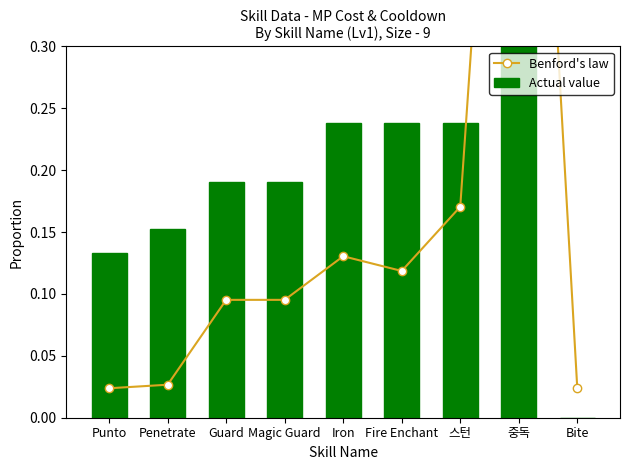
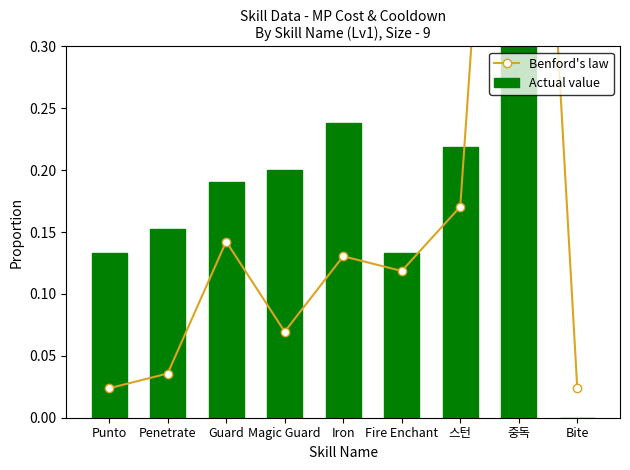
  {
    "Benford's law": {
      "Punto": 0.024,
-     "Penetrate": 0.027,
-     "Guard": 0.095,
-     "Magic Guard": 0.095,
+     "Penetrate": 0.036,
+     "Guard": 0.142,
+     "Magic Guard": 0.070,
      "Iron": 0.130,
      "Fire Enchant": 0.119,
      "스턴": 0.170,
      "Bite": 0.024
    },
    "Actual value": {
      "Punto": 0.133,
      "Penetrate": 0.152,
      "Guard": 0.190,
-     "Magic Guard": 0.190,
+     "Magic Guard": 0.200,
      "Iron": 0.238,
-     "Fire Enchant": 0.238,
-     "스턴": 0.238,
+     "Fire Enchant": 0.133,
+     "스턴": 0.219,
      "Bite": 0.000
    }
  }
